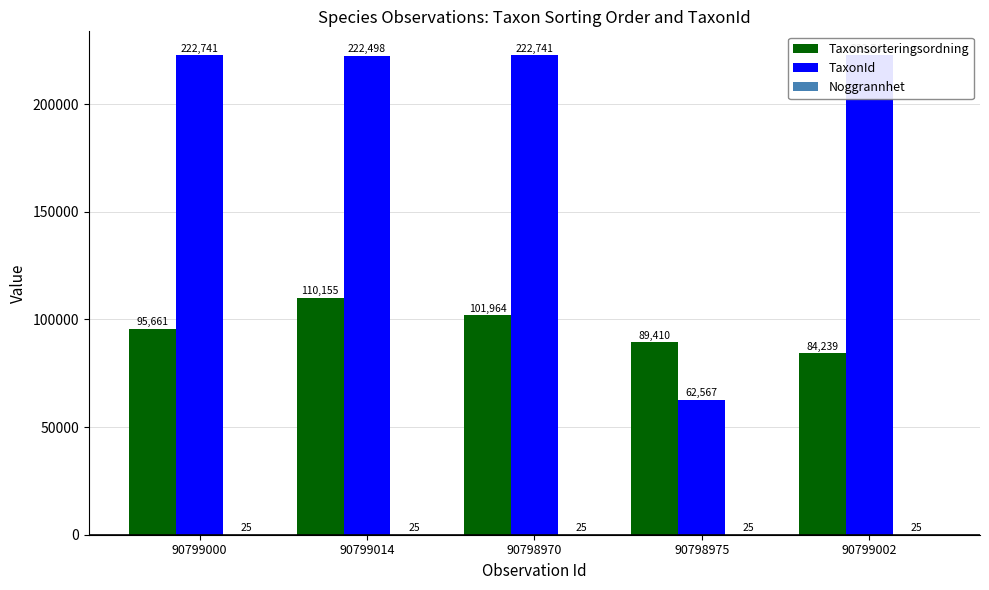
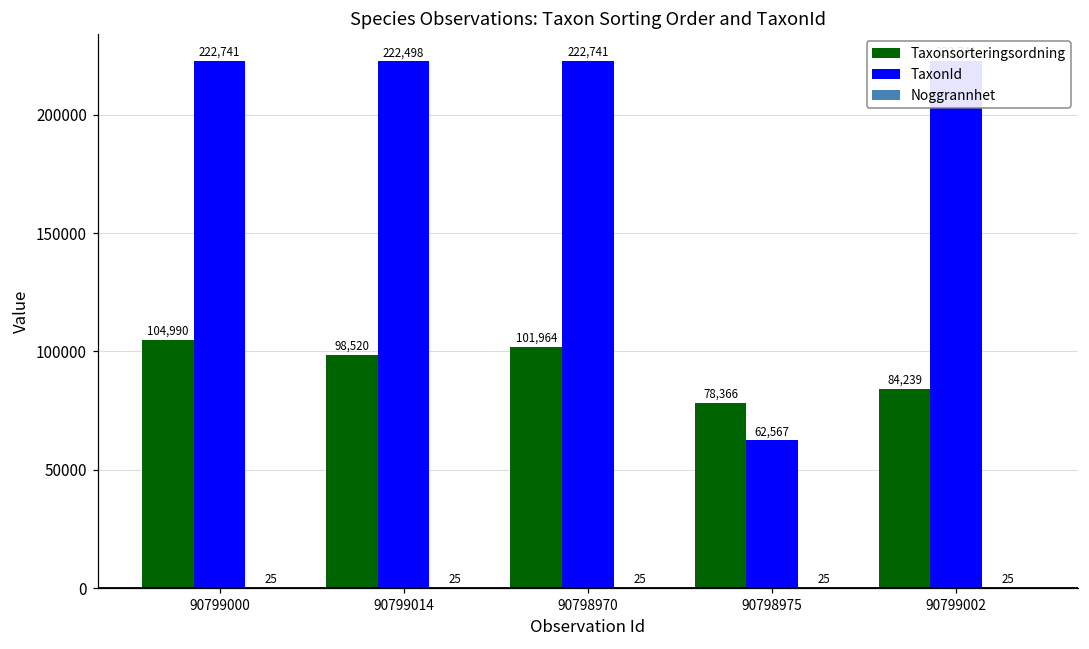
  {
    "Taxonsorteringsordning": {
-     "90799000": "95,661",
-     "90799014": "110,155",
+     "90799000": "104,990",
+     "90799014": "98,520",
      "90798970": "101,964",
-     "90798975": "89,410",
+     "90798975": "78,366",
      "90799002": "84,239"
    },
    "TaxonId": {
      "90799000": "222,741",
      "90799014": "222,498",
      "90798970": "222,741",
      "90798975": "62,567"
    },
    "Noggrannhet": {
      "90799000": "25",
      "90799014": "25",
      "90798970": "25",
      "90798975": "25",
      "90799002": "25"
    }
  }
